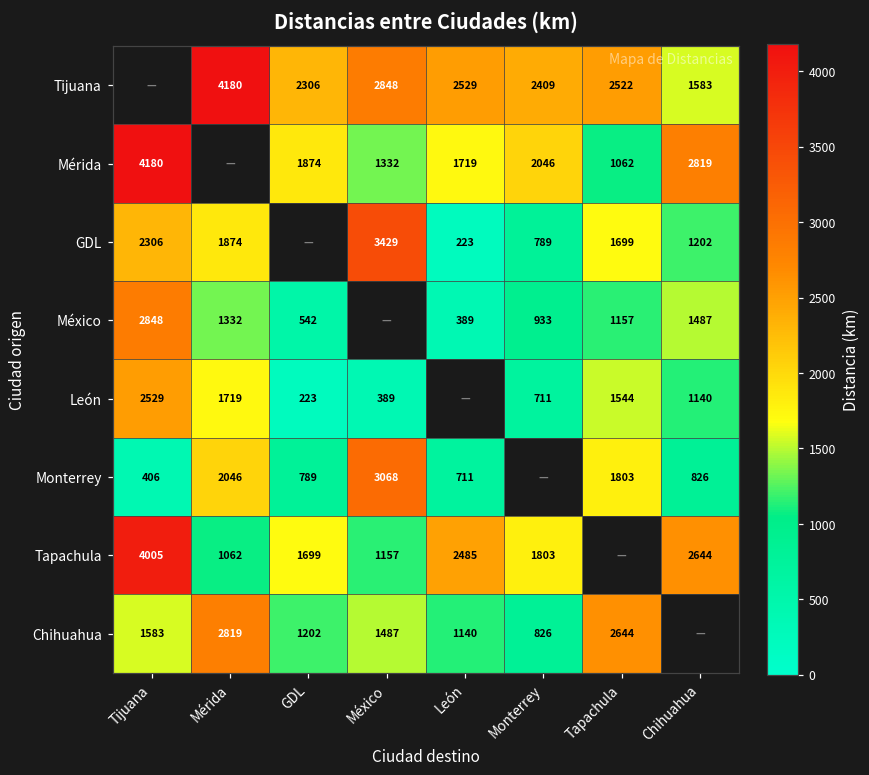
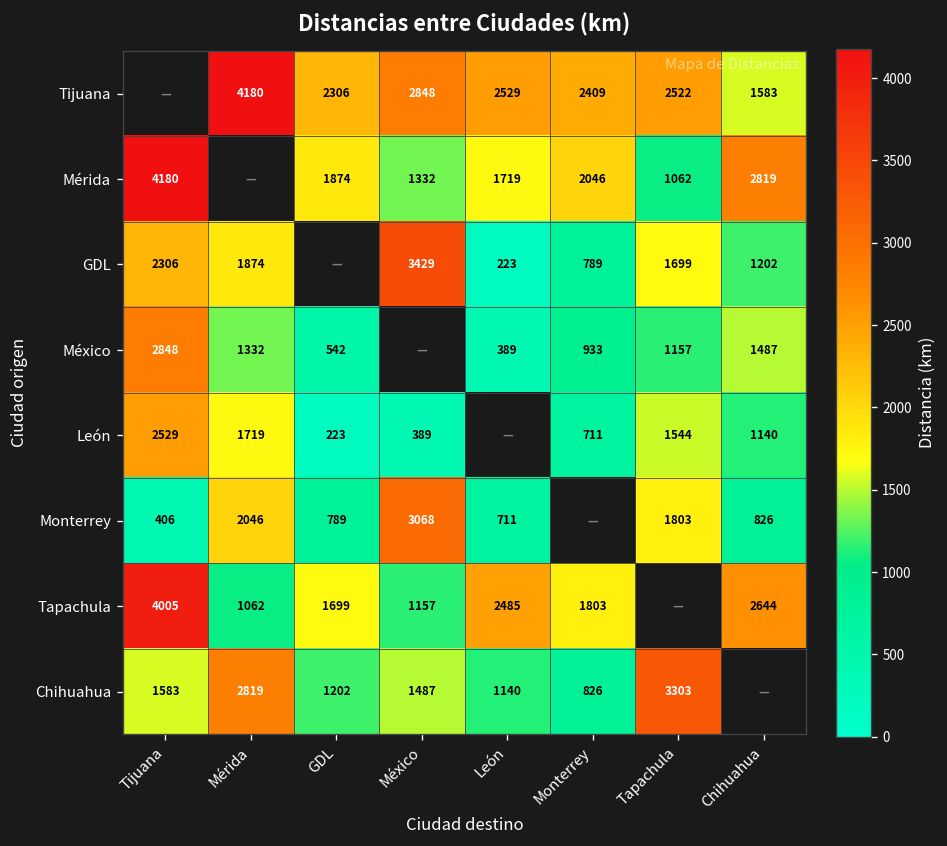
  {
    "Tijuana": {
      "Mérida": 4180,
      "GDL": 2306,
      "México": 2848,
      "León": 2529,
      "Monterrey": 2409,
      "Tapachula": 2522
    },
    "Mérida": {
      "Tijuana": 4180,
      "GDL": 1874,
      "México": 1332,
      "León": 1719,
      "Monterrey": 2046,
      "Tapachula": 1062,
      "Chihuahua": 2819
    },
    "GDL": {
      "Tijuana": 2306,
      "Mérida": 1874,
      "México": 3429,
      "León": 223,
      "Monterrey": 789,
      "Tapachula": 1699,
      "Chihuahua": 1202
    },
    "México": {
      "Tijuana": 2848,
      "Mérida": 1332,
      "GDL": 542,
      "León": 389,
      "Monterrey": 933,
      "Tapachula": 1157,
      "Chihuahua": 1487
    },
    "León": {
      "Tijuana": 2529,
      "Mérida": 1719,
      "GDL": 223,
      "México": 389,
      "Monterrey": 711,
      "Tapachula": 1544,
      "Chihuahua": 1140
    },
    "Monterrey": {
      "Tijuana": 406,
      "Mérida": 2046,
      "GDL": 789,
      "México": 3068,
      "León": 711,
      "Tapachula": 1803,
      "Chihuahua": 826
    },
    "Tapachula": {
      "Tijuana": 4005,
      "Mérida": 1062,
      "GDL": 1699,
      "México": 1157,
      "León": 2485,
      "Monterrey": 1803,
      "Chihuahua": 2644
    },
    "Chihuahua": {
      "Tijuana": 1583,
      "Mérida": 2819,
      "GDL": 1202,
      "México": 1487,
      "León": 1140,
      "Monterrey": 826,
-     "Tapachula": 2644
+     "Tapachula": 3303
    }
  }
